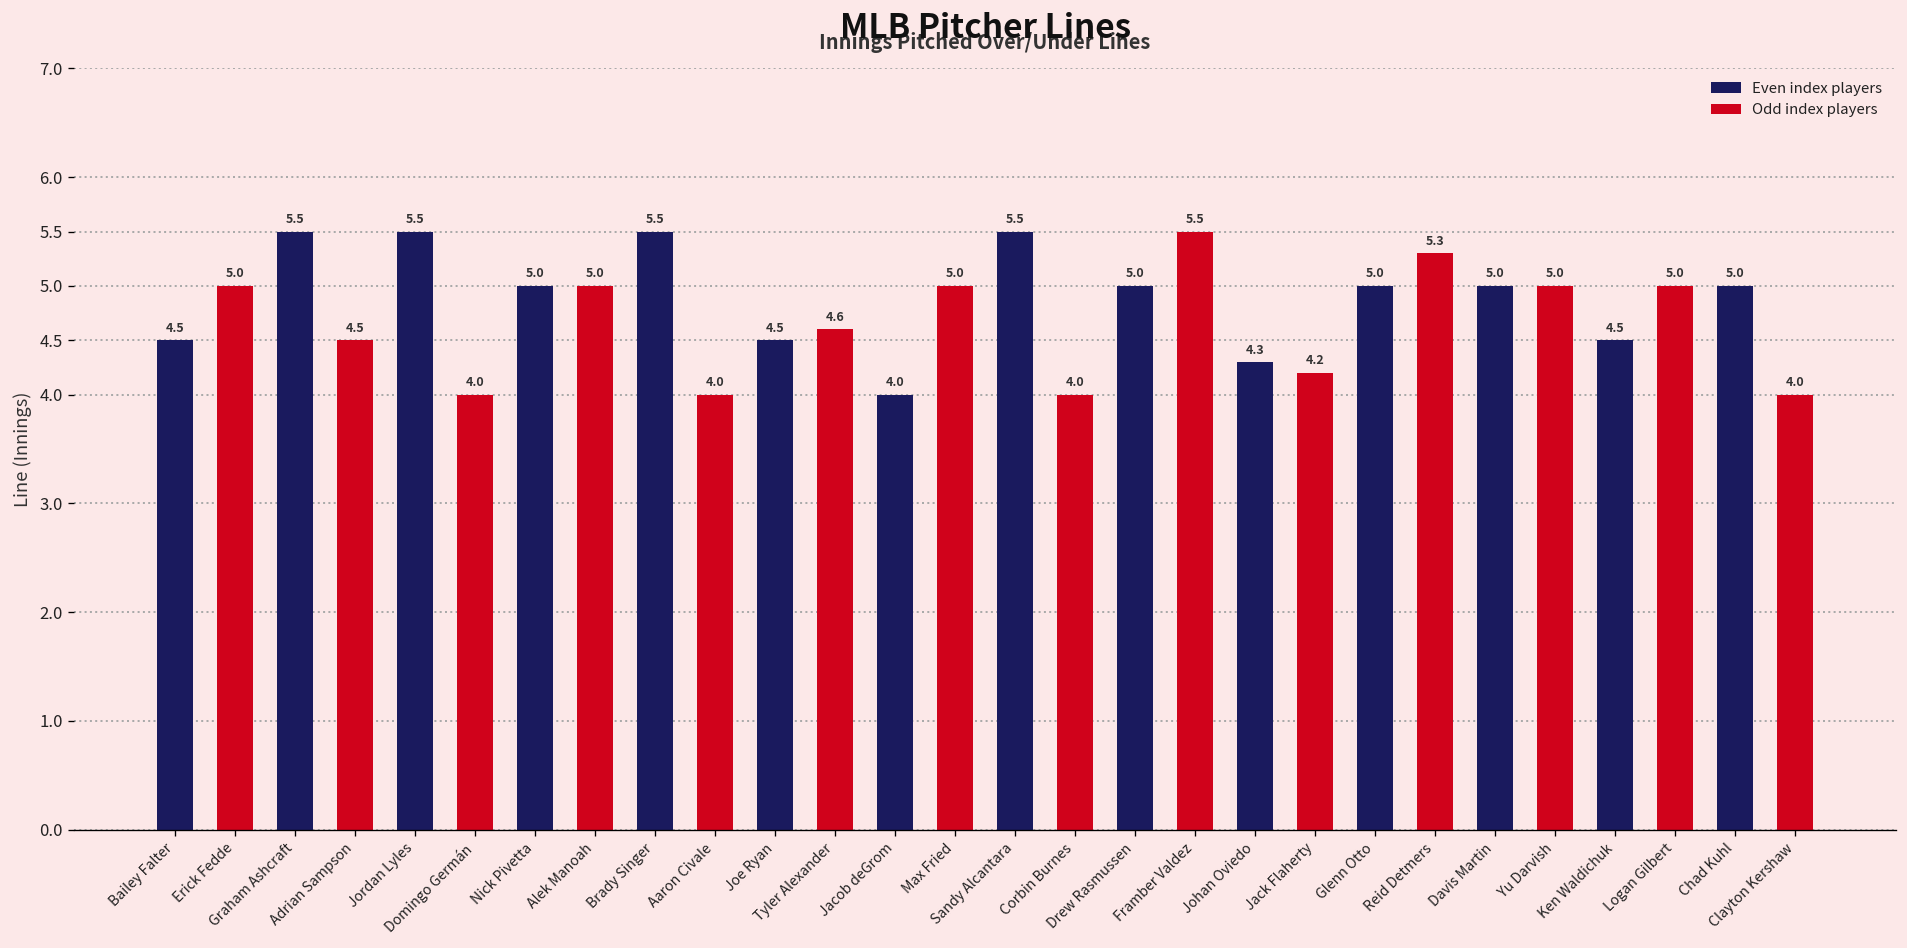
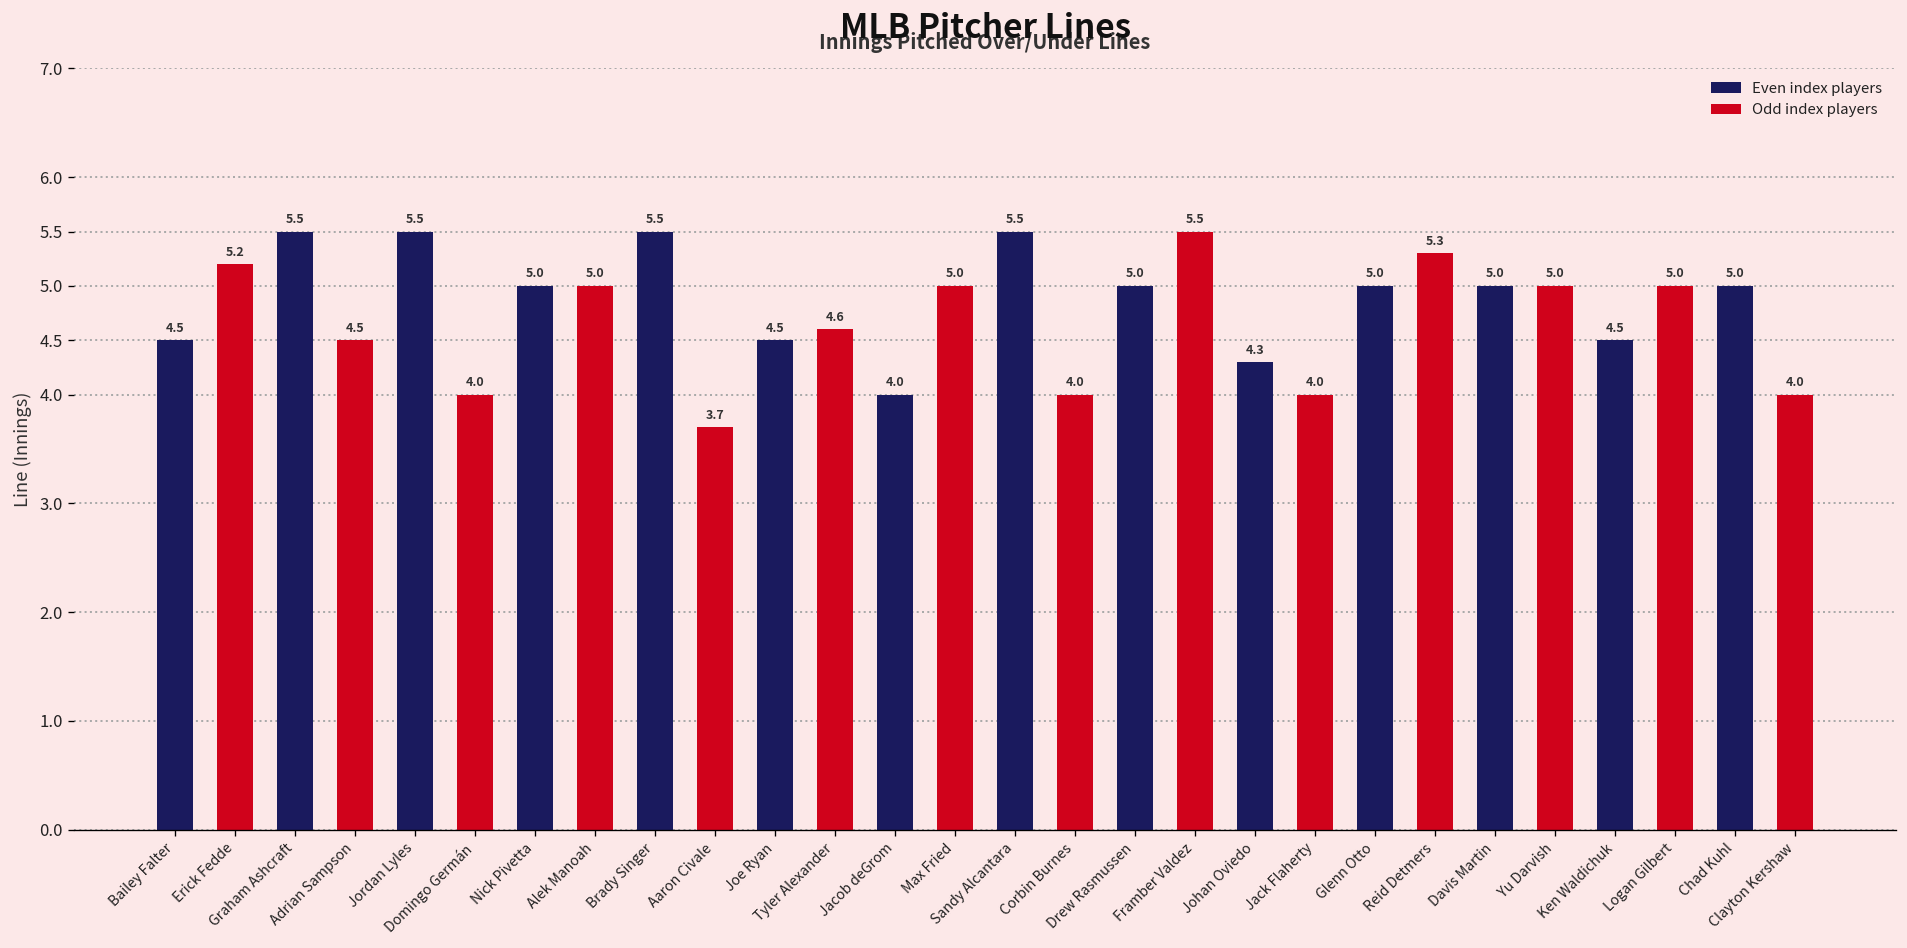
  {
    "Bailey Falter": 4.5,
-   "Erick Fedde": 5.0,
+   "Erick Fedde": 5.2,
    "Graham Ashcraft": 5.5,
    "Adrian Sampson": 4.5,
    "Jordan Lyles": 5.5,
    "Domingo Germán": 4.0,
    "Nick Pivetta": 5.0,
    "Alek Manoah": 5.0,
    "Brady Singer": 5.5,
-   "Aaron Civale": 4.0,
+   "Aaron Civale": 3.7,
    "Joe Ryan": 4.5,
    "Tyler Alexander": 4.6,
    "Jacob deGrom": 4.0,
    "Max Fried": 5.0,
    "Sandy Alcantara": 5.5,
    "Corbin Burnes": 4.0,
    "Drew Rasmussen": 5.0,
    "Framber Valdez": 5.5,
    "Johan Oviedo": 4.3,
-   "Jack Flaherty": 4.2,
+   "Jack Flaherty": 4.0,
    "Glenn Otto": 5.0,
    "Reid Detmers": 5.3,
    "Davis Martin": 5.0,
    "Yu Darvish": 5.0,
    "Ken Waldichuk": 4.5,
    "Logan Gilbert": 5.0,
    "Chad Kuhl": 5.0,
    "Clayton Kershaw": 4.0
  }
